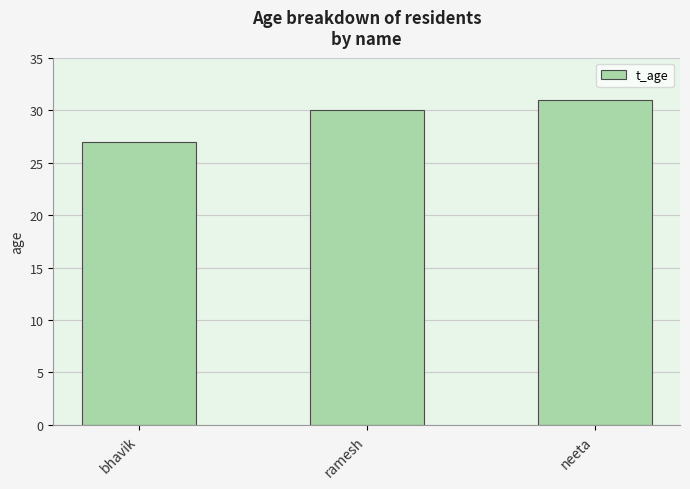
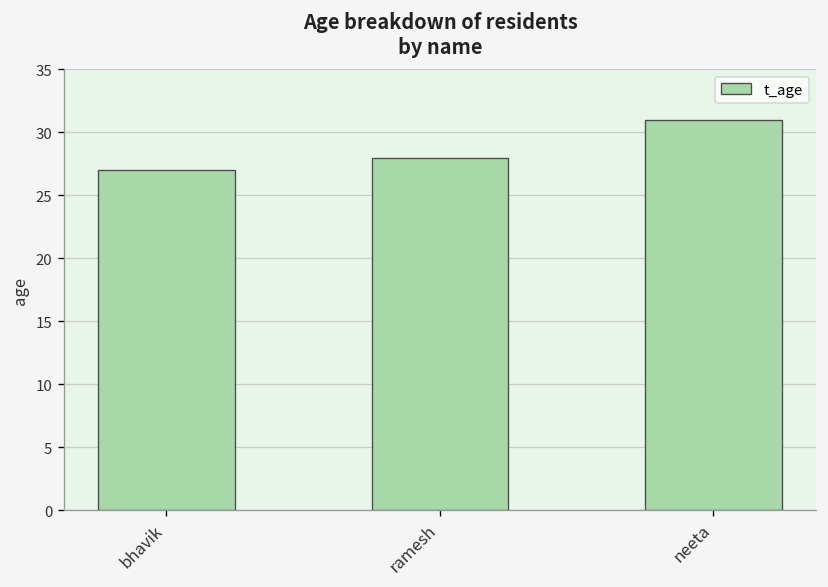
  {
    "bhavik": 27,
-   "ramesh": 30,
+   "ramesh": 28,
    "neeta": 31
  }
